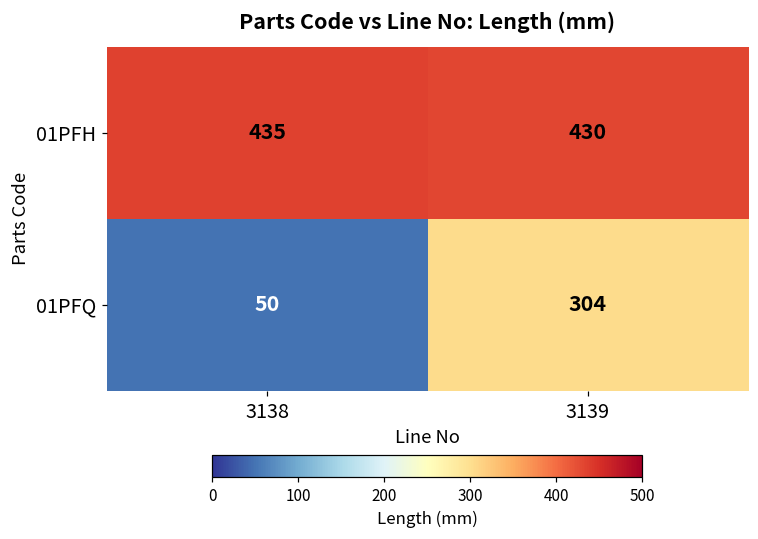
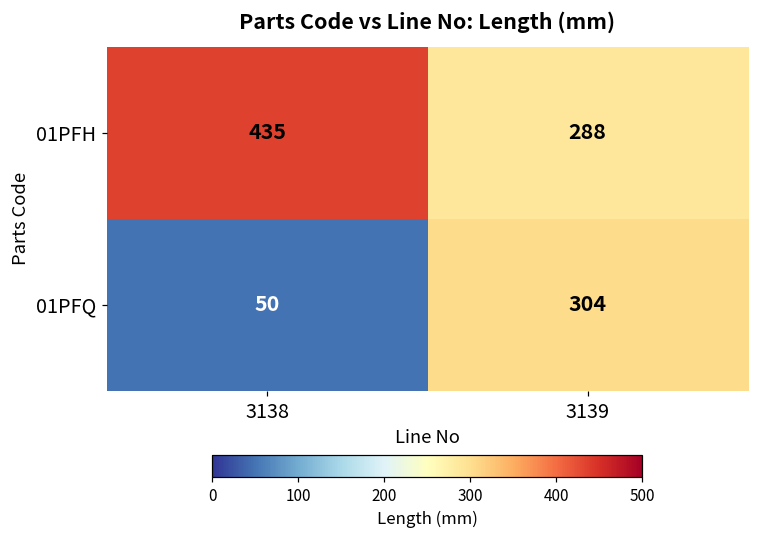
  {
    "01PFH": {
      "3138": 435,
-     "3139": 430
+     "3139": 288
    },
    "01PFQ": {
      "3138": 50,
      "3139": 304
    }
  }
